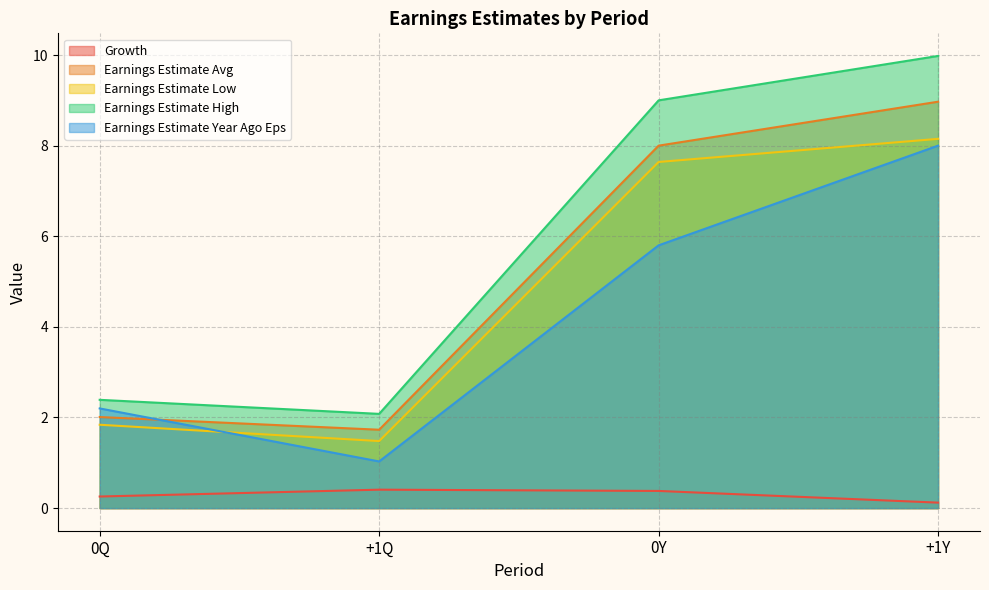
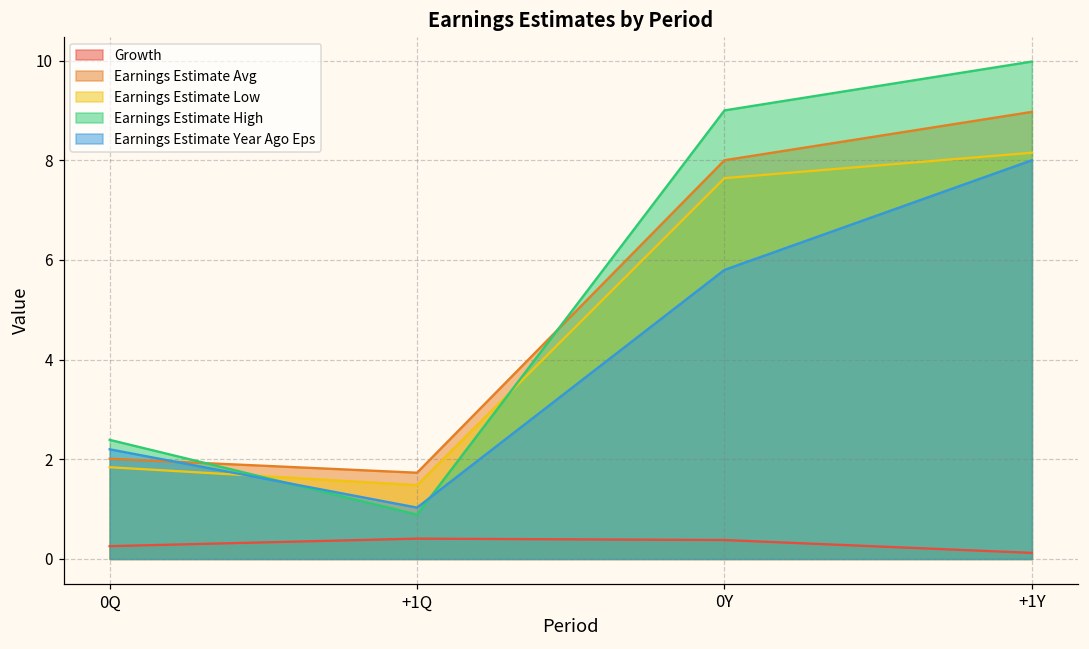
  {
    "Earnings Estimate High": {
      "0Q": 2.4,
-     "+1Q": 2.1,
+     "+1Q": 0.9,
      "0Y": 9.0,
      "+1Y": 10.0
    },
    "Earnings Estimate Year Ago Eps": {
      "0Q": 2.2,
      "+1Q": 1.0,
      "0Y": 5.8,
      "+1Y": 8.0
    }
  }
